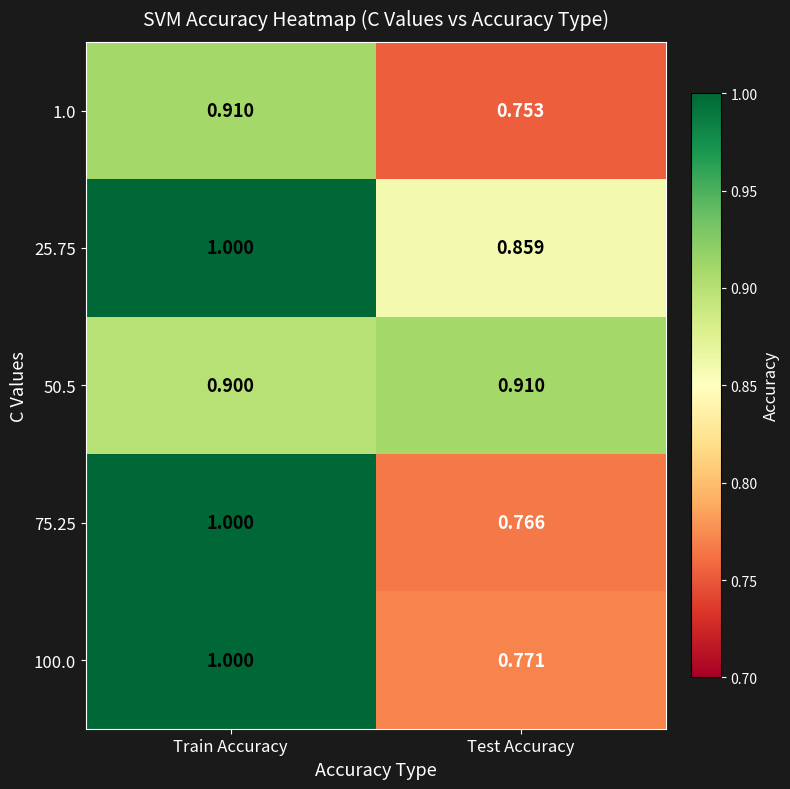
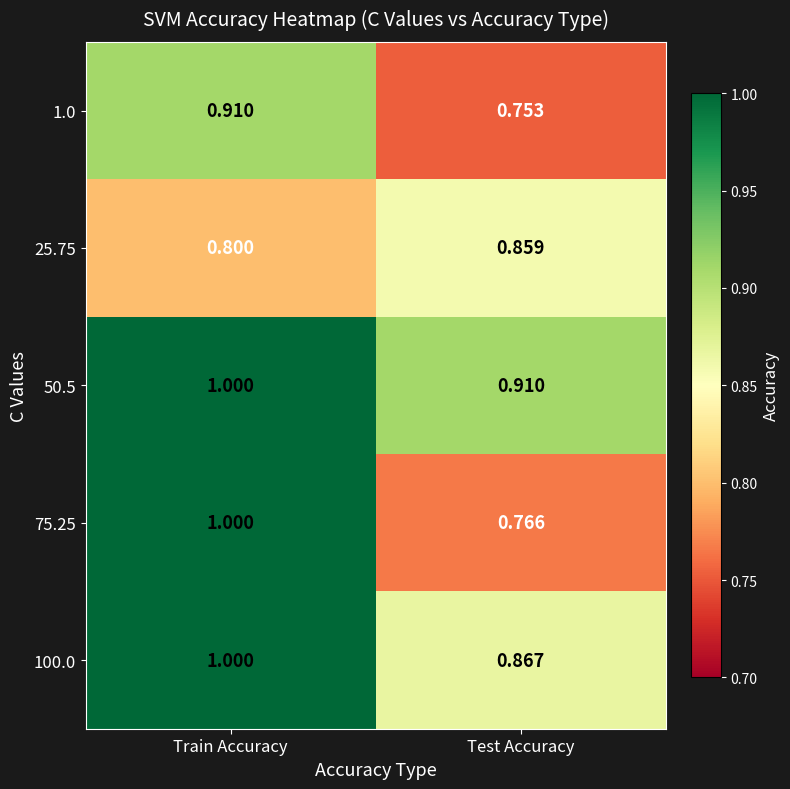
  {
    "1.0": {
      "Train Accuracy": 0.910,
      "Test Accuracy": 0.753
    },
    "25.75": {
-     "Train Accuracy": 1.000,
+     "Train Accuracy": 0.800,
      "Test Accuracy": 0.859
    },
    "50.5": {
-     "Train Accuracy": 0.900,
+     "Train Accuracy": 1.000,
      "Test Accuracy": 0.910
    },
    "75.25": {
      "Train Accuracy": 1.000,
      "Test Accuracy": 0.766
    },
    "100.0": {
      "Train Accuracy": 1.000,
-     "Test Accuracy": 0.771
+     "Test Accuracy": 0.867
    }
  }
